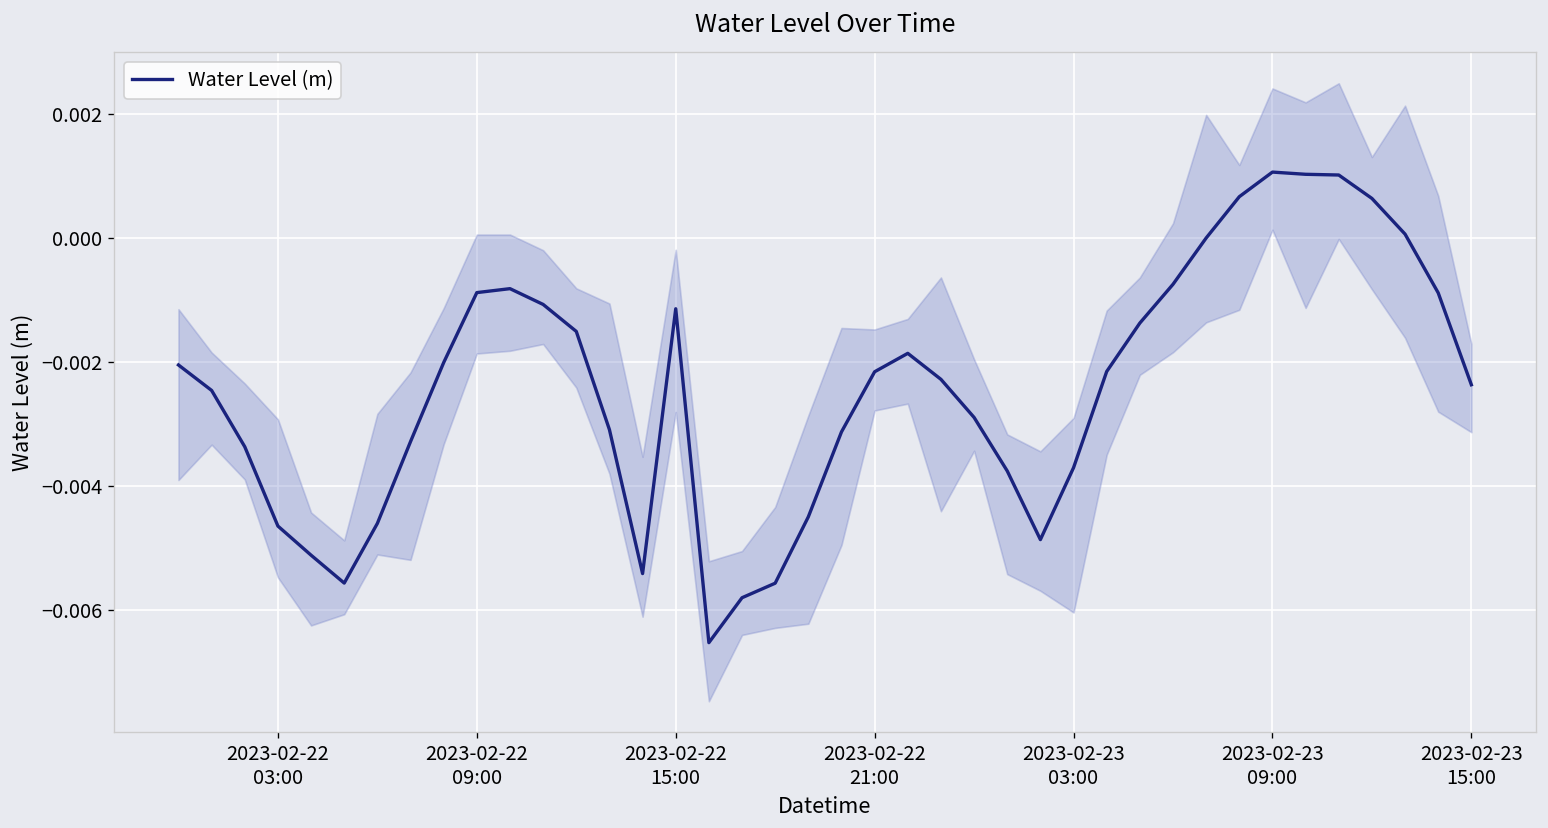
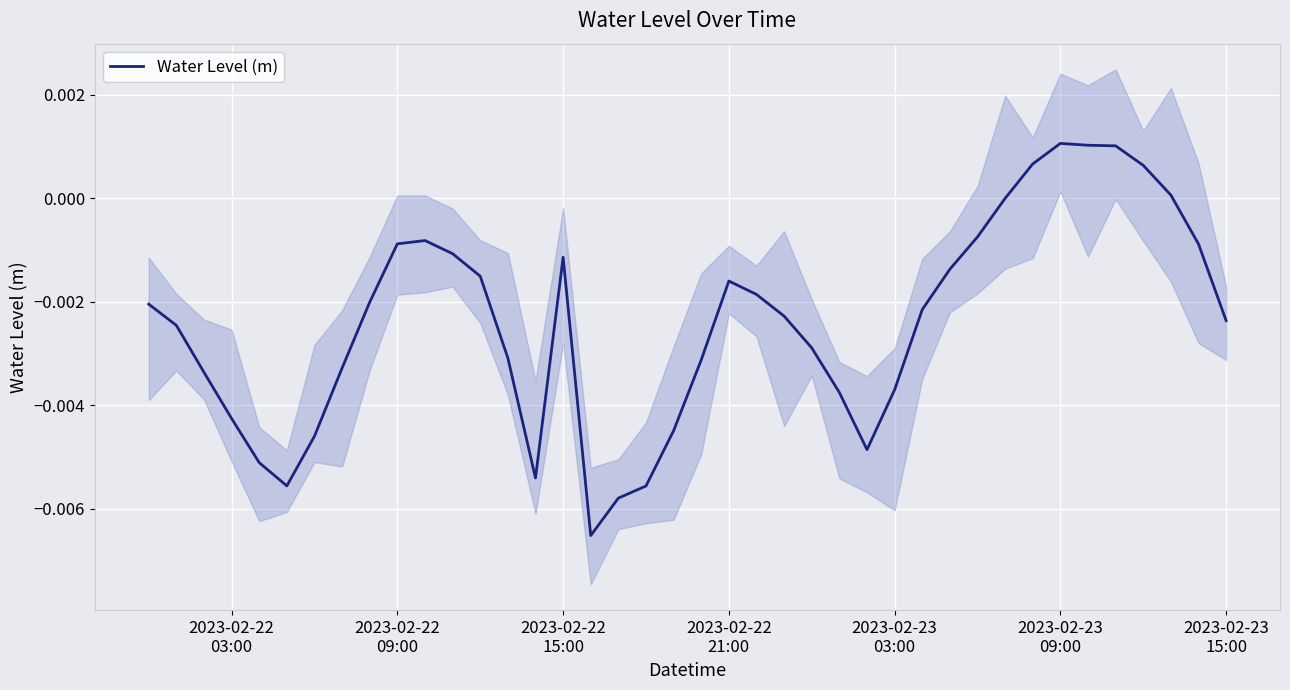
  {
    "Water Level (m)": {
-     "2023-02-22 03:00": -0.0046,
+     "2023-02-22 03:00": -0.0043,
      "2023-02-22 09:00": -0.0009,
      "2023-02-22 15:00": -0.0011,
-     "2023-02-22 21:00": -0.0022,
+     "2023-02-22 21:00": -0.0016,
      "2023-02-23 03:00": -0.0037,
      "2023-02-23 09:00": 0.0011,
      "2023-02-23 15:00": -0.0024
    }
  }
